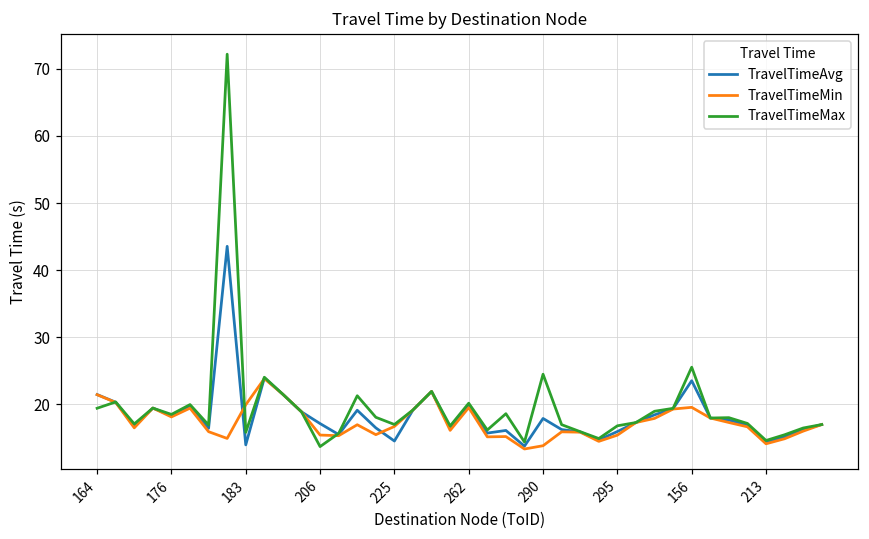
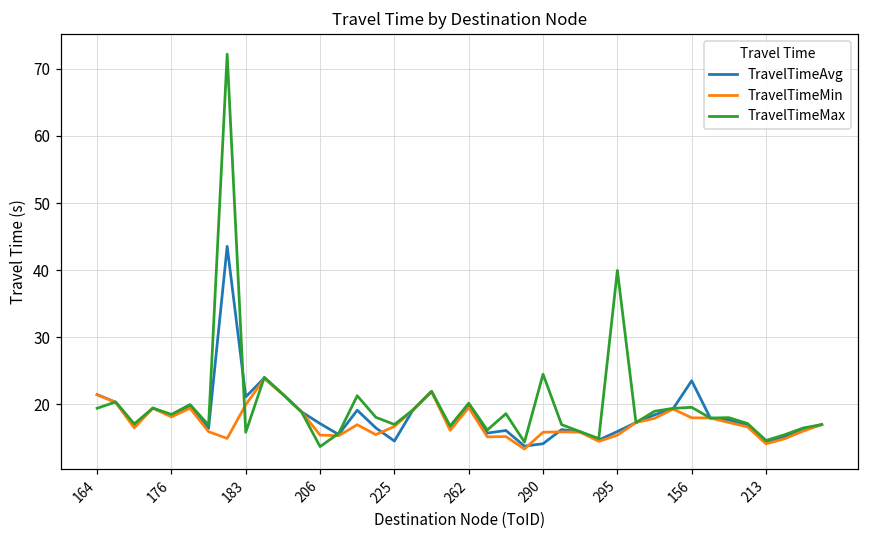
  {
    "TravelTimeAvg": {
-     "183": 14,
+     "183": 21,
      "206": 17,
      "225": 15,
-     "290": 18,
+     "290": 14,
      "295": 16,
      "156": 24
    },
    "TravelTimeMin": {
      "183": 20,
      "206": 15,
-     "290": 14,
+     "290": 16,
      "295": 15,
-     "156": 20
+     "156": 18
    },
    "TravelTimeMax": {
      "164": 19,
      "183": 16,
      "206": 14,
      "290": 24,
-     "295": 17,
-     "156": 26
+     "295": 40,
+     "156": 20
    }
  }
